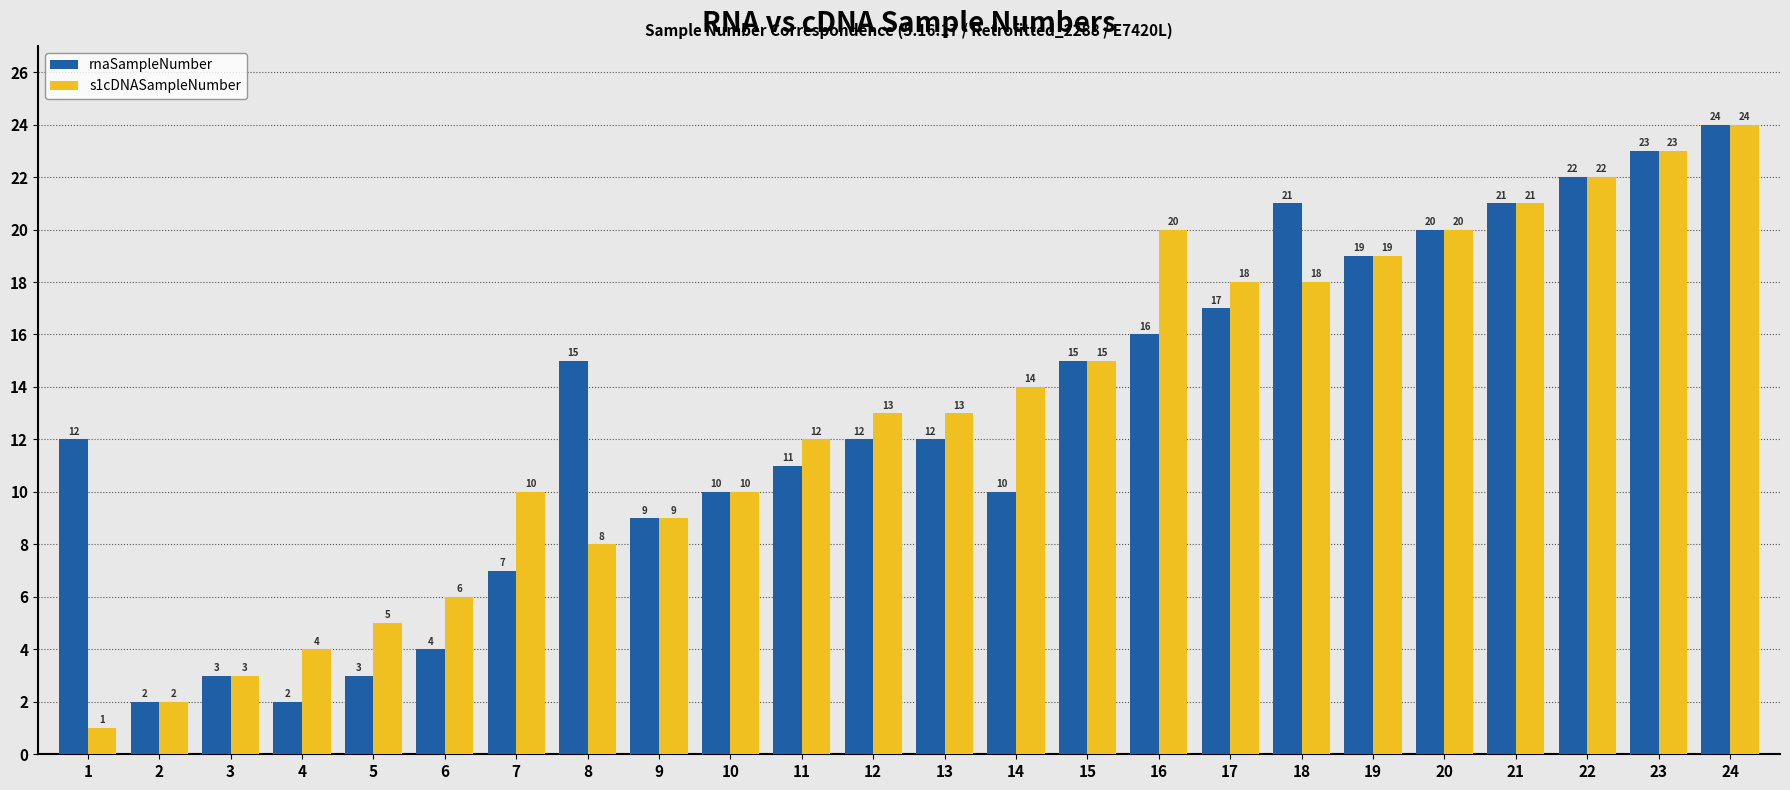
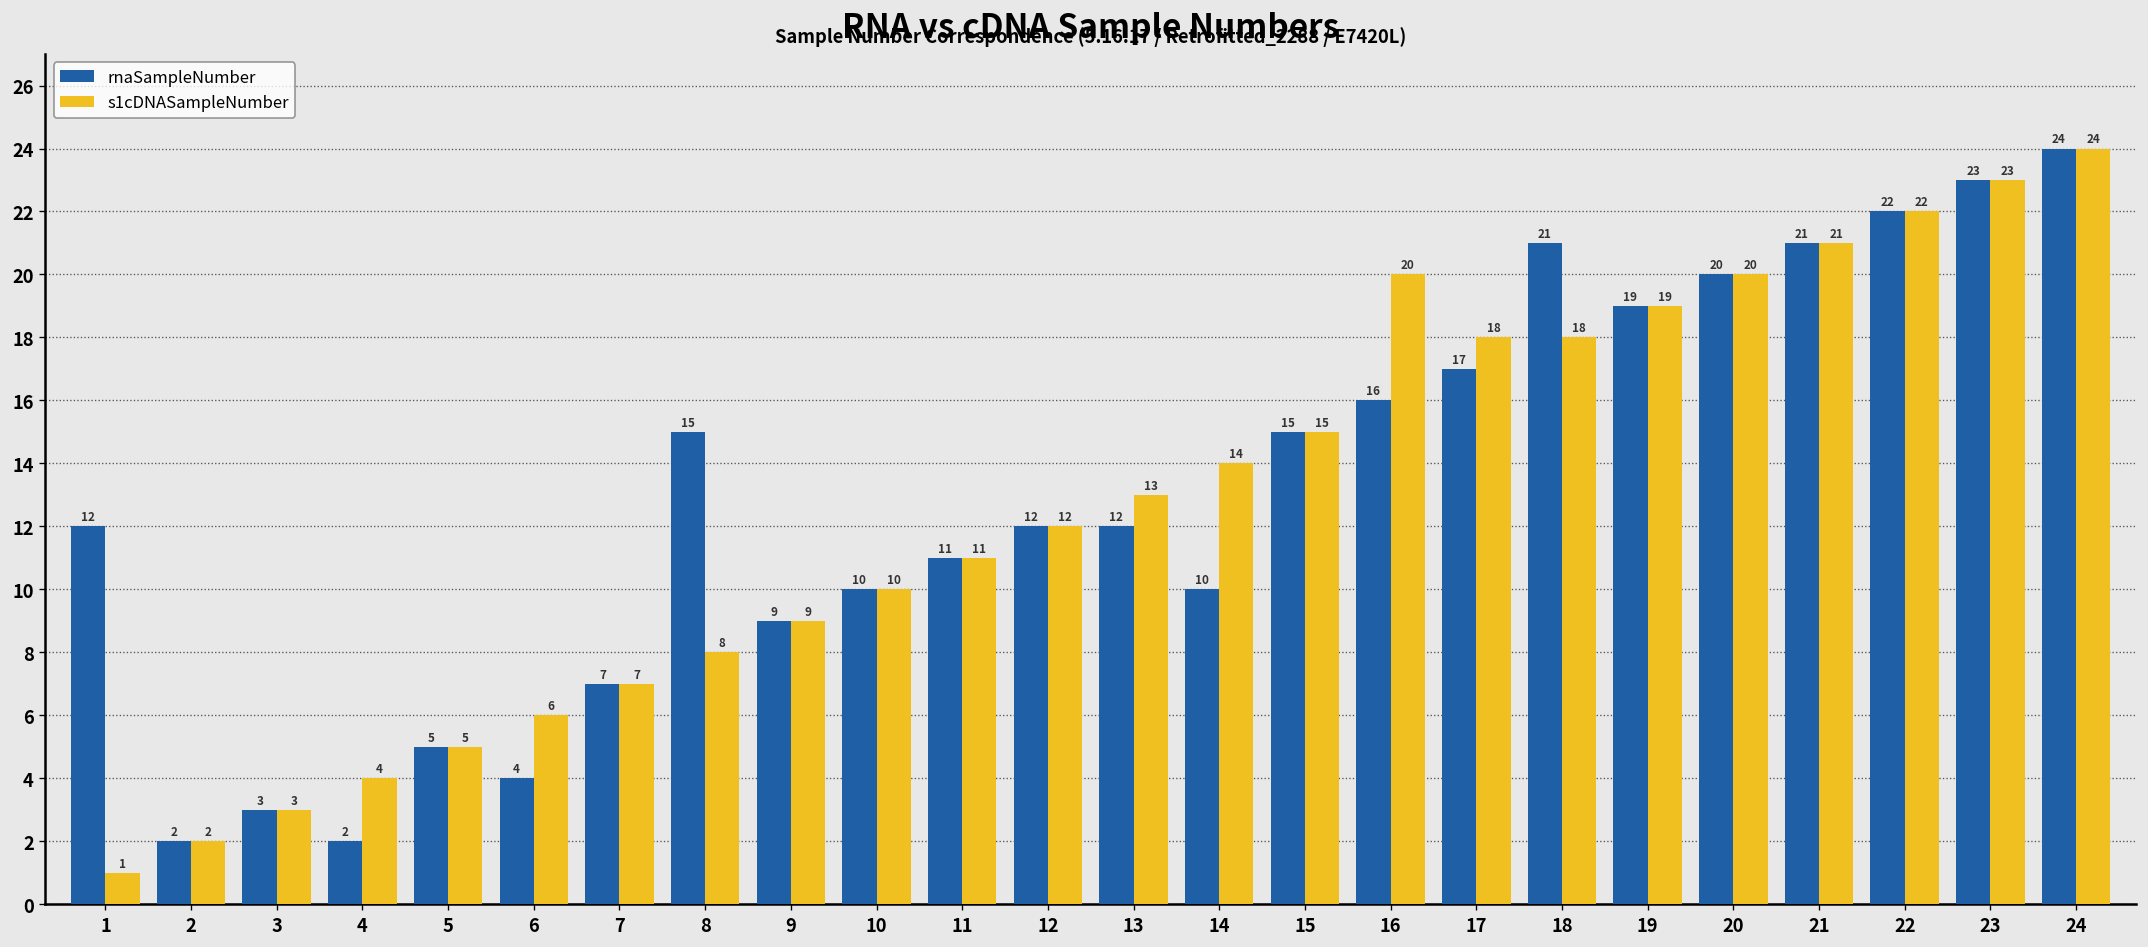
  {
    "rnaSampleNumber": {
      "1": 12,
      "2": 2,
      "3": 3,
      "4": 2,
-     "5": 3,
+     "5": 5,
      "6": 4,
      "7": 7,
      "8": 15,
      "9": 9,
      "10": 10,
      "11": 11,
      "12": 12,
      "13": 12,
      "14": 10,
      "15": 15,
      "16": 16,
      "17": 17,
      "18": 21,
      "19": 19,
      "20": 20,
      "21": 21,
      "22": 22,
      "23": 23,
      "24": 24
    },
    "s1cDNASampleNumber": {
      "1": 1,
      "2": 2,
      "3": 3,
      "4": 4,
      "5": 5,
      "6": 6,
-     "7": 10,
+     "7": 7,
      "8": 8,
      "9": 9,
      "10": 10,
-     "11": 12,
-     "12": 13,
+     "11": 11,
+     "12": 12,
      "13": 13,
      "14": 14,
      "15": 15,
      "16": 20,
      "17": 18,
      "18": 18,
      "19": 19,
      "20": 20,
      "21": 21,
      "22": 22,
      "23": 23,
      "24": 24
    }
  }
